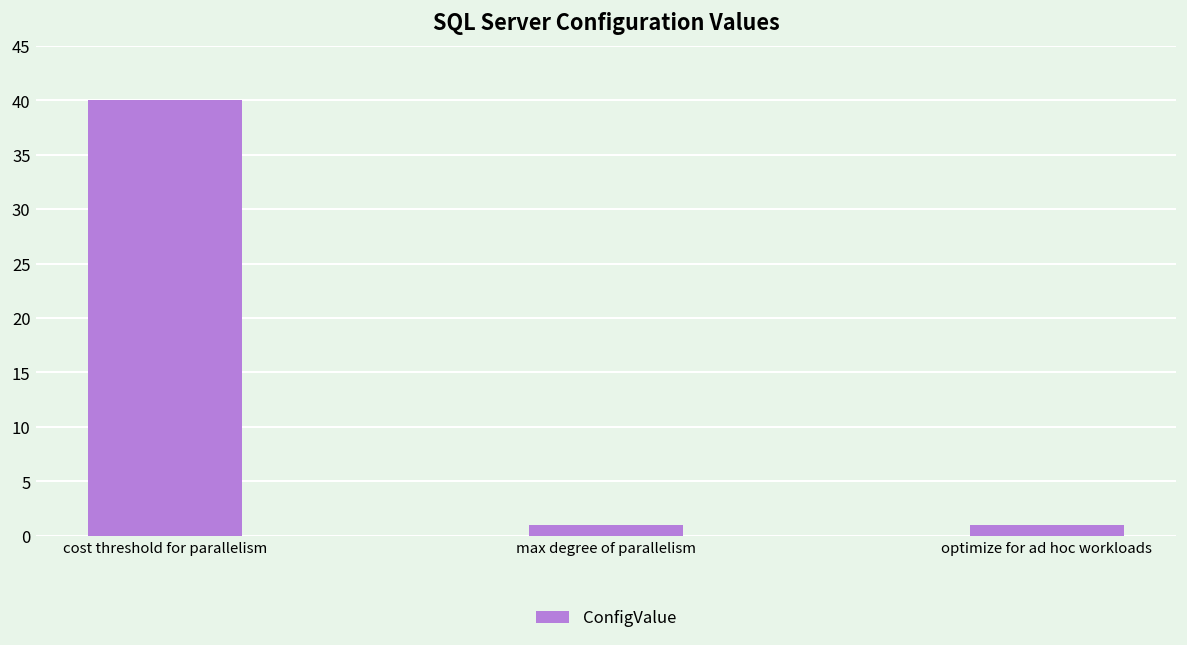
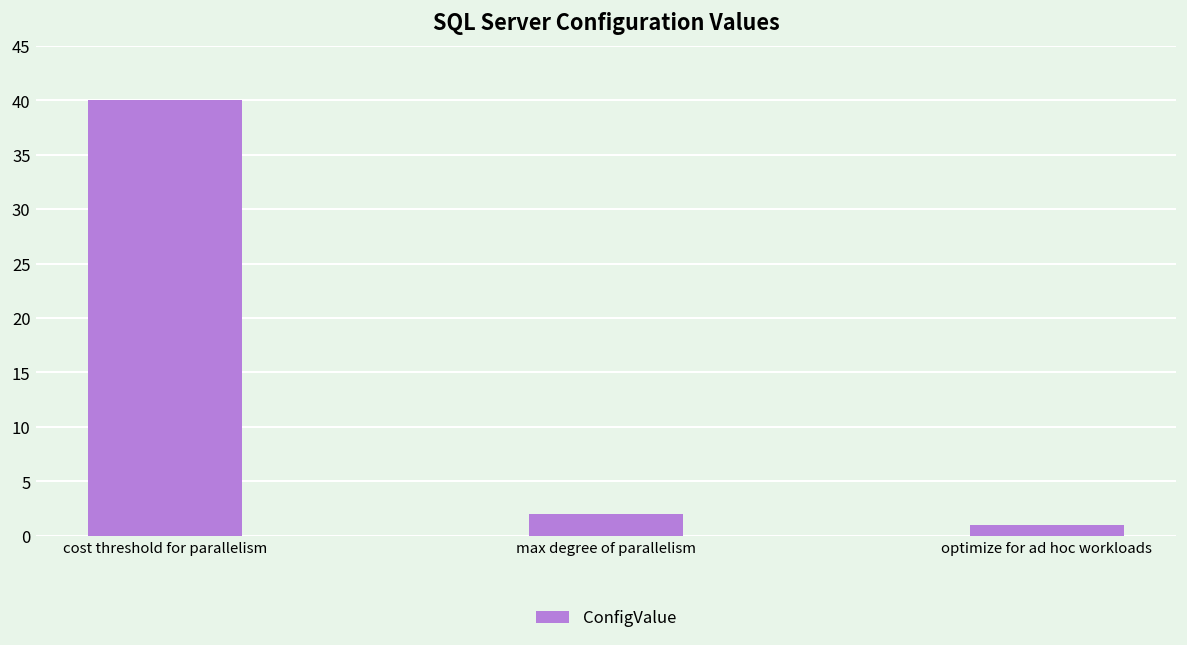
  {
    "cost threshold for parallelism": 40,
-   "max degree of parallelism": 1,
+   "max degree of parallelism": 2,
    "optimize for ad hoc workloads": 1
  }
